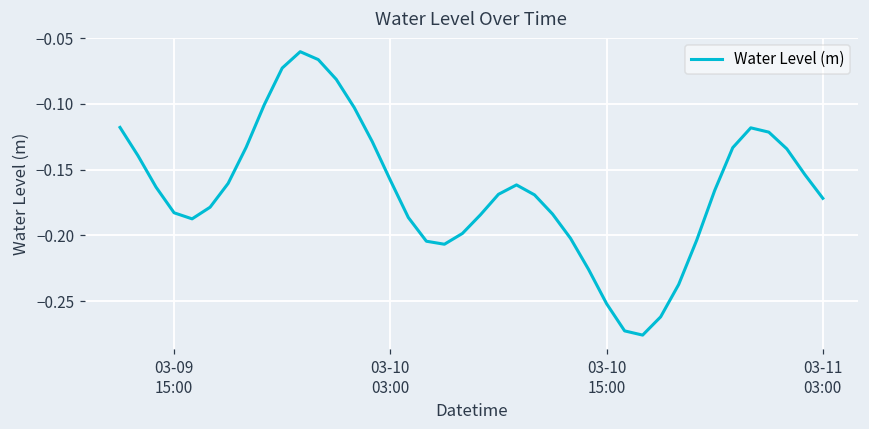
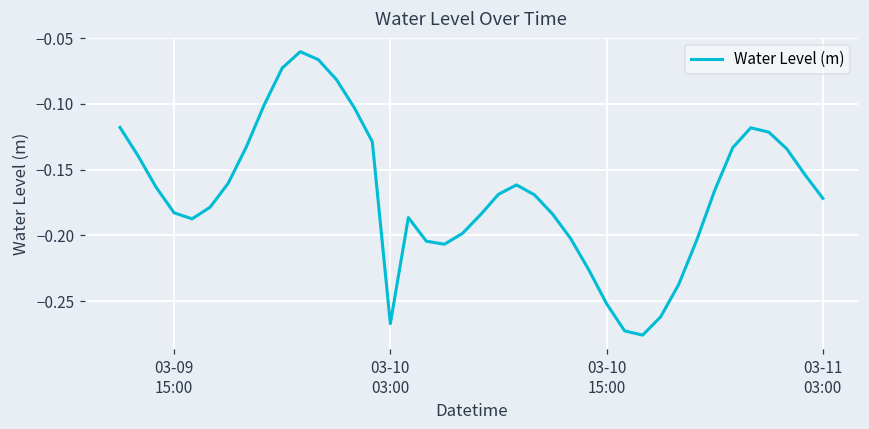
  {
    "03-09 15:00": -0.183,
-   "03-10 03:00": -0.158,
+   "03-10 03:00": -0.267,
    "03-10 15:00": -0.252,
    "03-11 03:00": -0.172
  }
